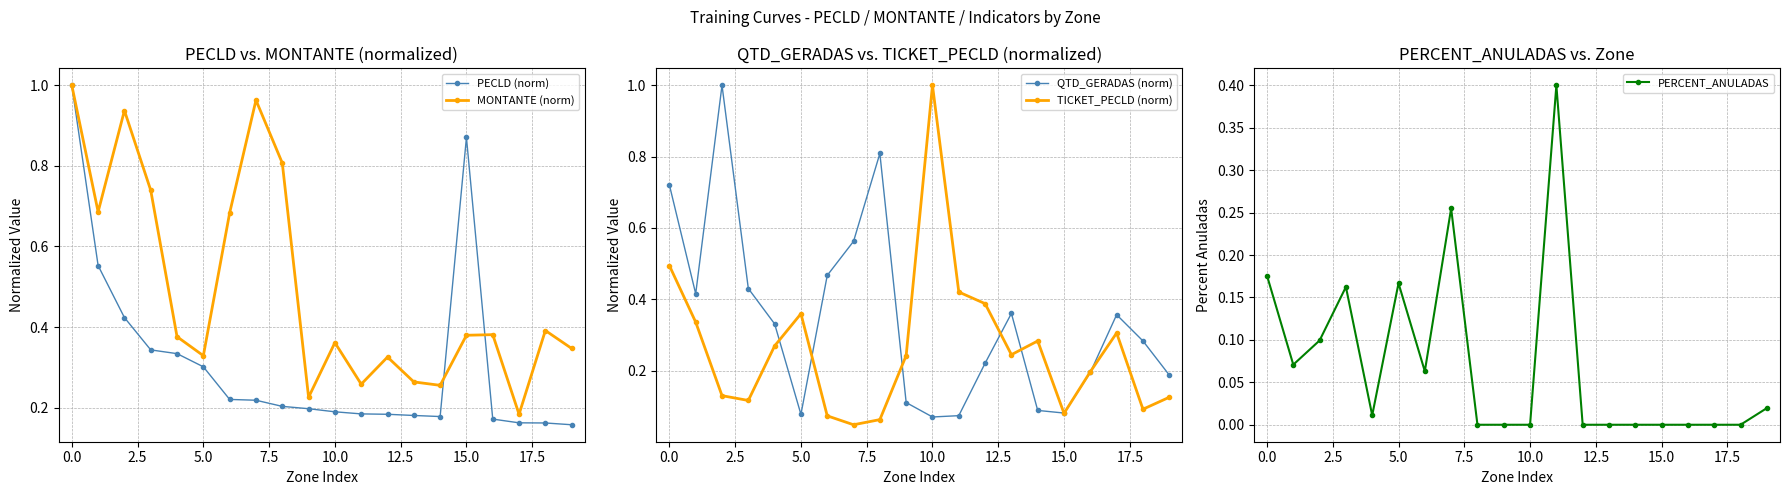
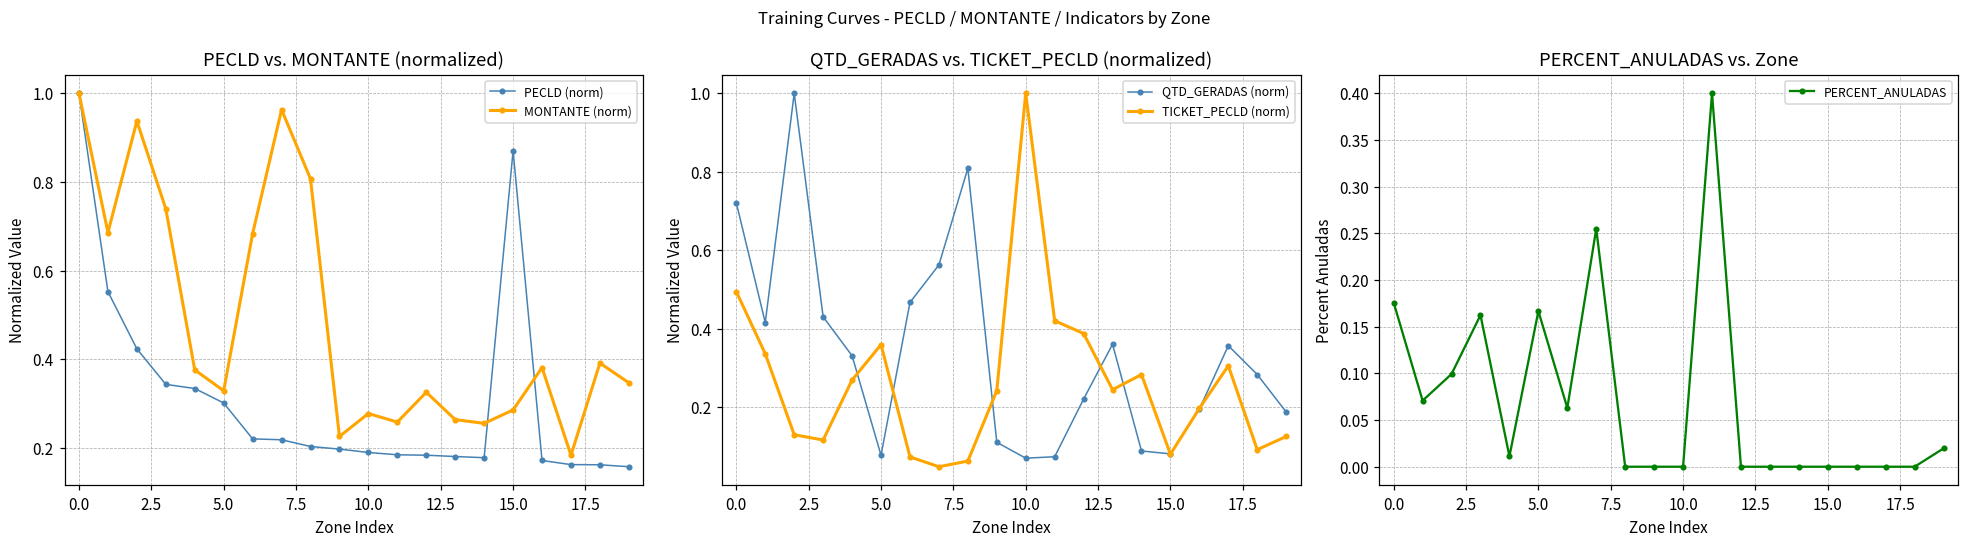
  {
    "PECLD vs. MONTANTE (normalized)": {
      "PECLD (norm)": {
        "5.0": 0.30,
        "10.0": 0.19,
        "15.0": 0.87
      },
      "MONTANTE (norm)": {
        "5.0": 0.33,
-       "10.0": 0.36,
-       "15.0": 0.38
+       "10.0": 0.28,
+       "15.0": 0.29
      }
    },
    "QTD_GERADAS vs. TICKET_PECLD (normalized)": {
      "QTD_GERADAS (norm)": {
        "0.0": 0.72,
        "5.0": 0.08,
        "10.0": 0.07
      },
      "TICKET_PECLD (norm)": {
        "0.0": 0.49,
        "5.0": 0.36,
        "10.0": 1.00
      }
    },
    "PERCENT_ANULADAS vs. Zone": {
      "0.0": 0.18,
      "5.0": 0.17,
      "10.0": 0.00,
      "15.0": 0.00
    }
  }
